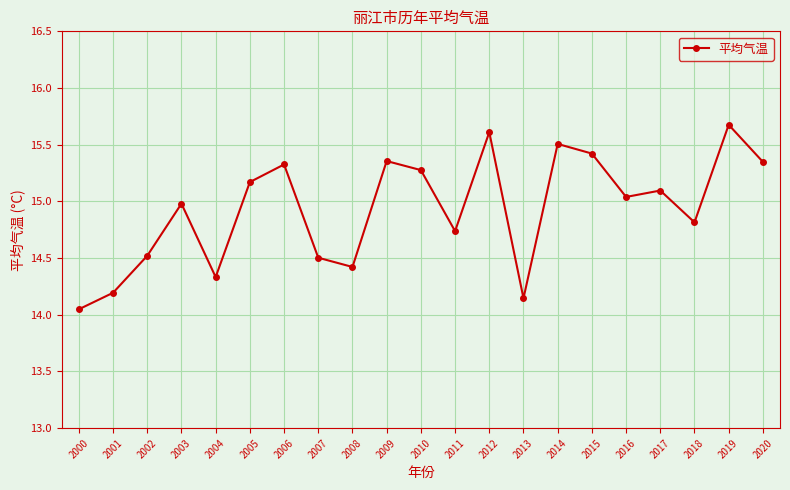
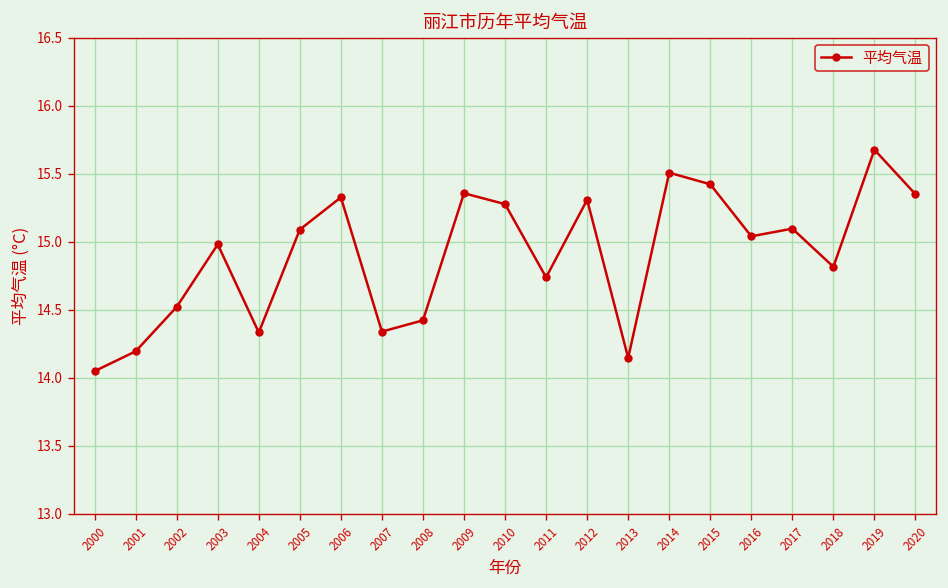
  {
    "2000": 14.05,
    "2001": 14.19,
    "2002": 14.52,
    "2003": 14.98,
    "2004": 14.33,
-   "2005": 15.17,
+   "2005": 15.09,
    "2006": 15.33,
-   "2007": 14.50,
+   "2007": 14.34,
    "2008": 14.42,
    "2009": 15.36,
    "2010": 15.28,
    "2011": 14.74,
-   "2012": 15.61,
+   "2012": 15.31,
    "2013": 14.15,
    "2014": 15.51,
    "2015": 15.42,
    "2016": 15.04,
    "2017": 15.10,
    "2018": 14.82,
    "2019": 15.68,
    "2020": 15.35
  }
